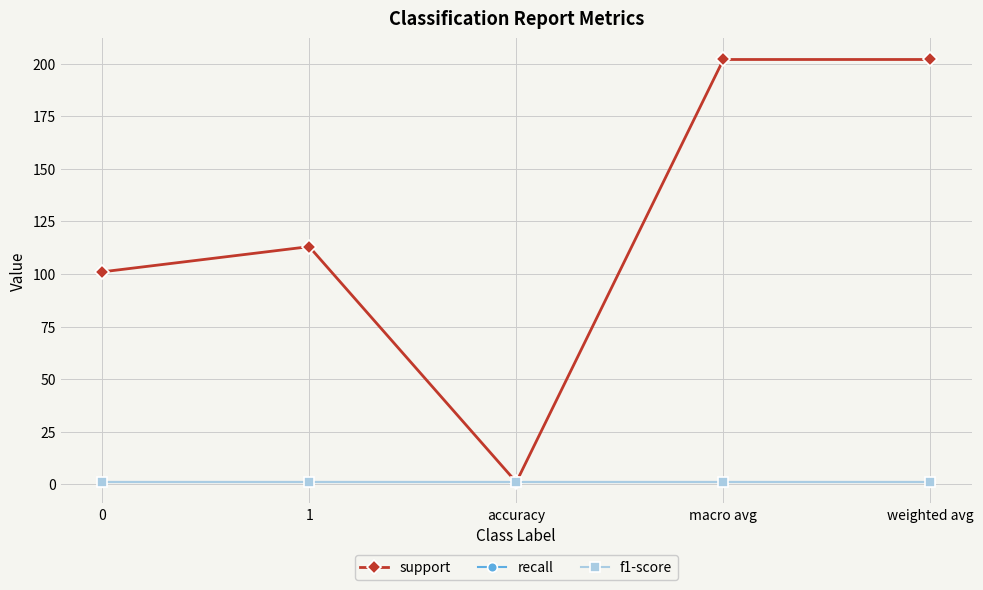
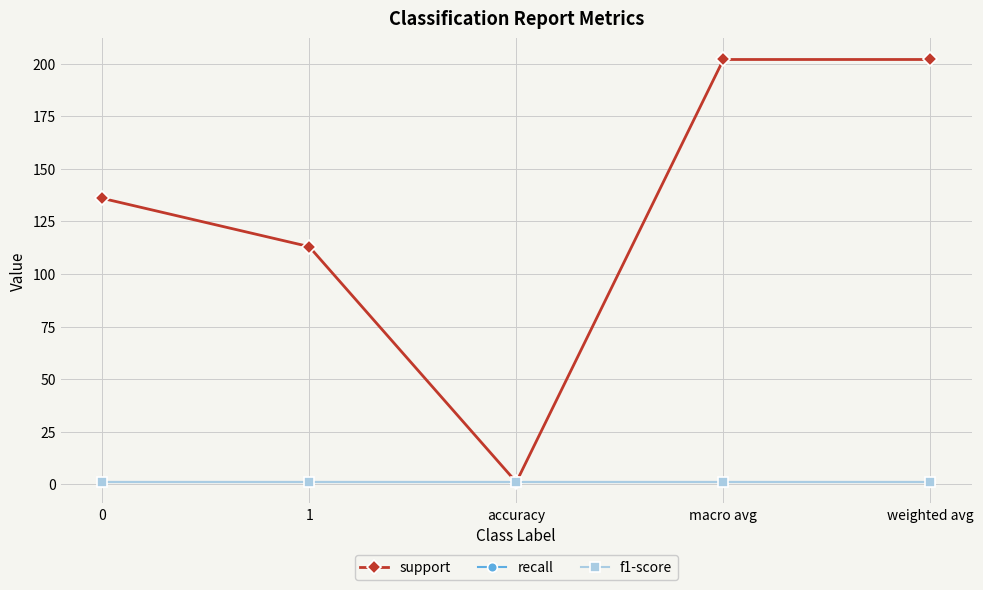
  {
    "support": {
-     "0": 101,
+     "0": 136,
      "1": 113,
      "macro avg": 202,
      "weighted avg": 202
    },
    "f1-score": {
      "0": 1,
      "1": 1,
      "macro avg": 1,
      "weighted avg": 1
    }
  }
